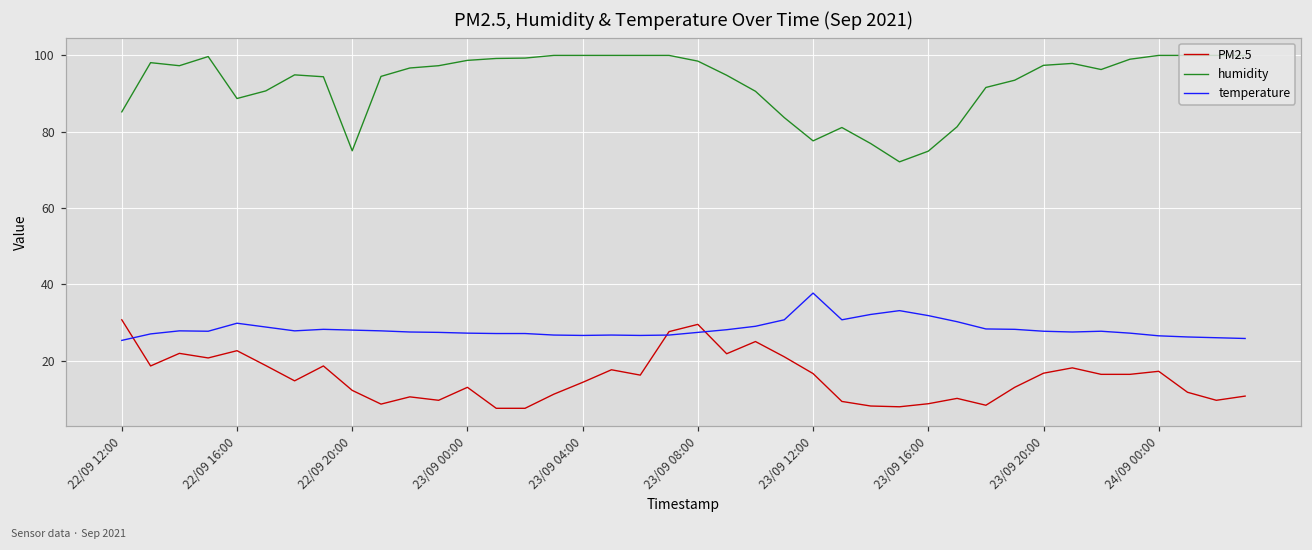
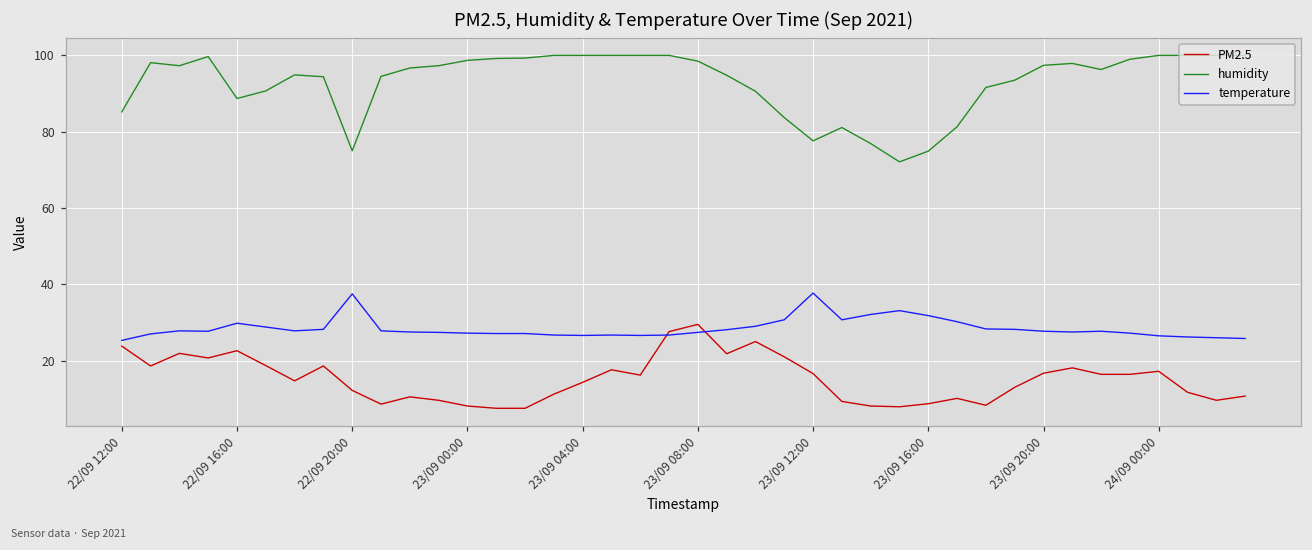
  {
    "PM2.5": {
-     "22/09 12:00": 31,
+     "22/09 12:00": 24,
      "22/09 16:00": 23,
      "22/09 20:00": 12,
-     "23/09 00:00": 13,
+     "23/09 00:00": 8,
      "23/09 04:00": 14,
      "23/09 08:00": 30,
      "23/09 12:00": 17,
      "23/09 16:00": 9,
      "23/09 20:00": 17,
      "24/09 00:00": 17
    },
    "humidity": {
      "22/09 12:00": 85,
      "22/09 16:00": 89,
      "22/09 20:00": 75,
      "23/09 00:00": 99,
      "23/09 04:00": 100,
      "23/09 08:00": 99,
      "23/09 12:00": 78,
      "23/09 16:00": 75,
      "23/09 20:00": 97,
      "24/09 00:00": 100
    },
    "temperature": {
      "22/09 12:00": 25,
      "22/09 16:00": 30,
-     "22/09 20:00": 28,
+     "22/09 20:00": 38,
      "23/09 00:00": 27,
      "23/09 04:00": 27,
      "23/09 08:00": 27,
      "23/09 12:00": 38,
      "23/09 16:00": 32,
      "23/09 20:00": 28,
      "24/09 00:00": 27
    }
  }
